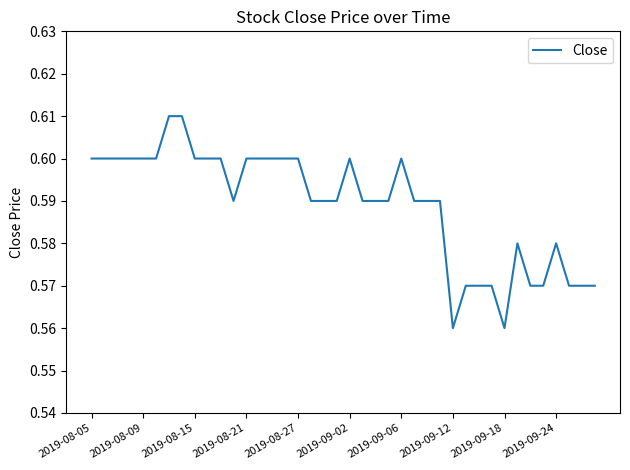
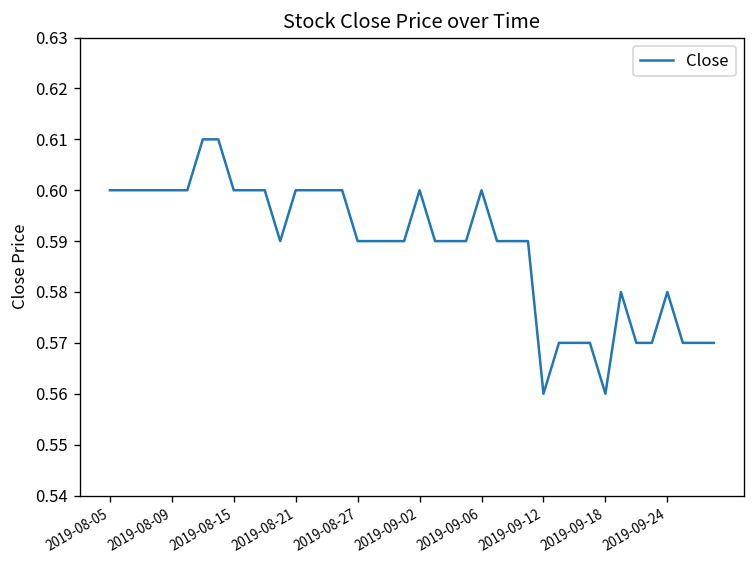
  {
    "2019-08-05": 0.60,
    "2019-08-09": 0.60,
    "2019-08-15": 0.60,
    "2019-08-21": 0.60,
-   "2019-08-27": 0.60,
+   "2019-08-27": 0.59,
    "2019-09-02": 0.60,
    "2019-09-06": 0.60,
    "2019-09-12": 0.56,
    "2019-09-18": 0.56,
    "2019-09-24": 0.58
  }
